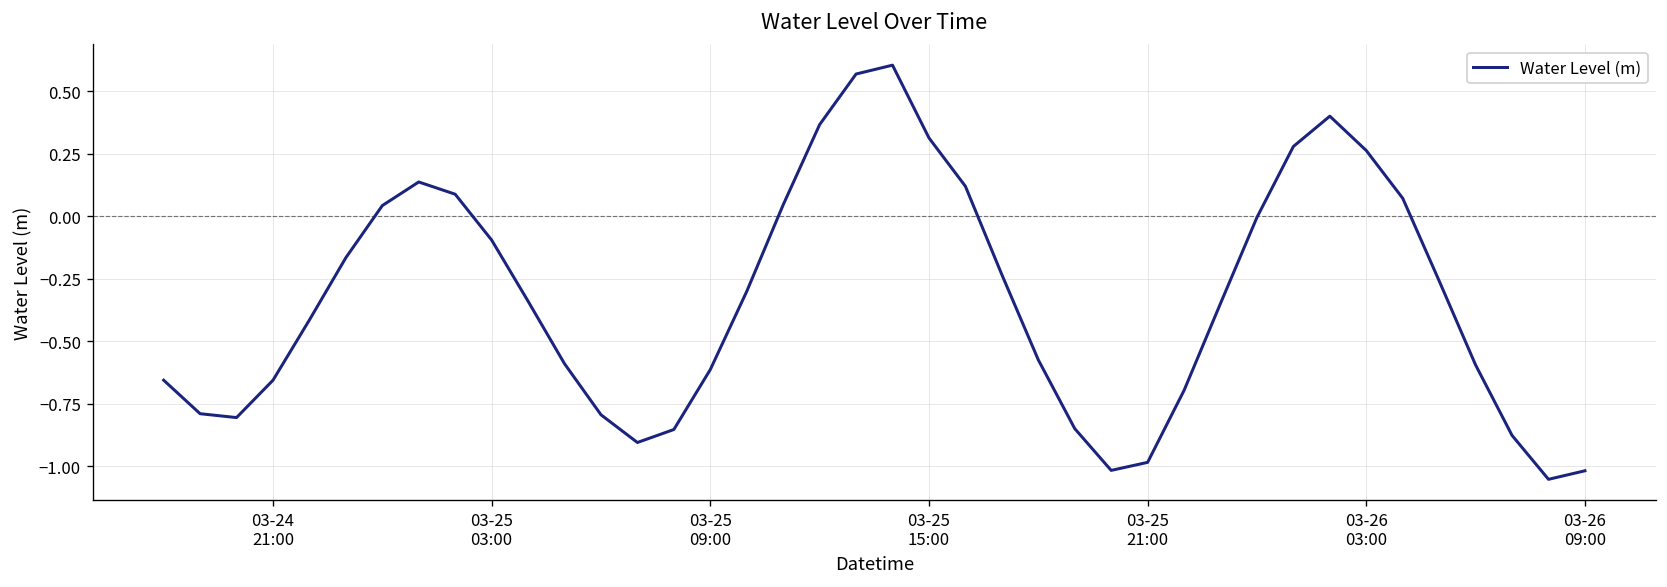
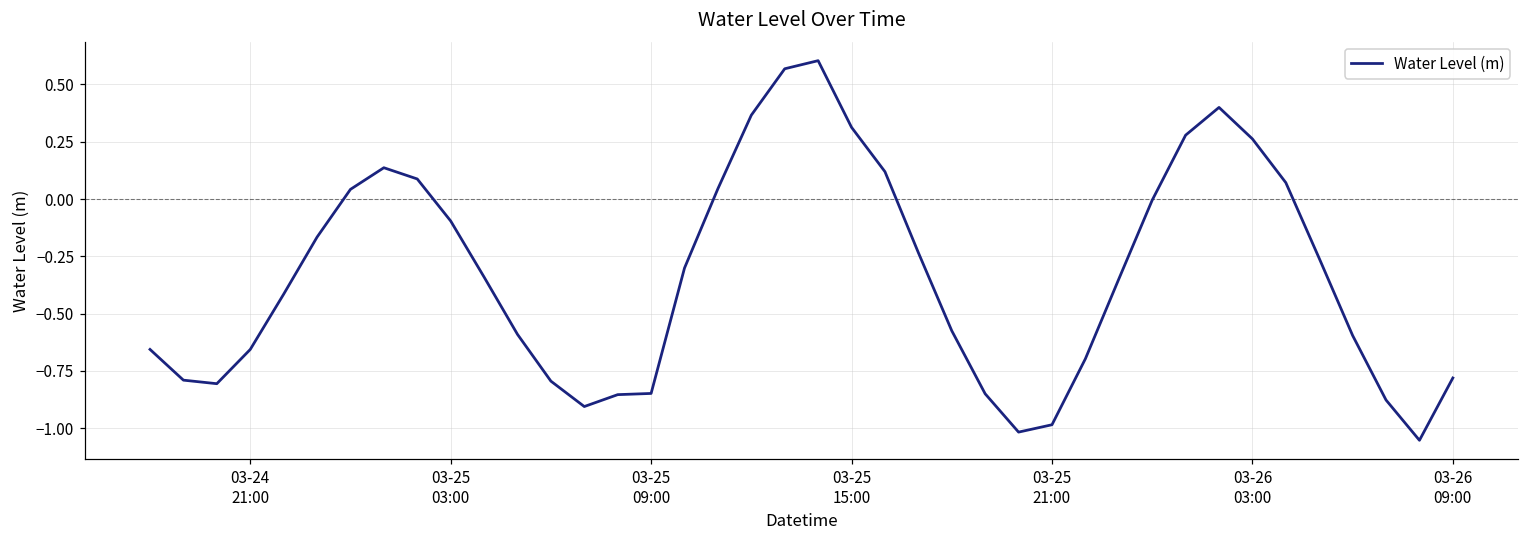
  {
    "03-24 21:00": -0.66,
    "03-25 03:00": -0.10,
-   "03-25 09:00": -0.61,
+   "03-25 09:00": -0.85,
    "03-25 15:00": 0.31,
    "03-25 21:00": -0.98,
    "03-26 03:00": 0.26,
-   "03-26 09:00": -1.02
+   "03-26 09:00": -0.78
  }
